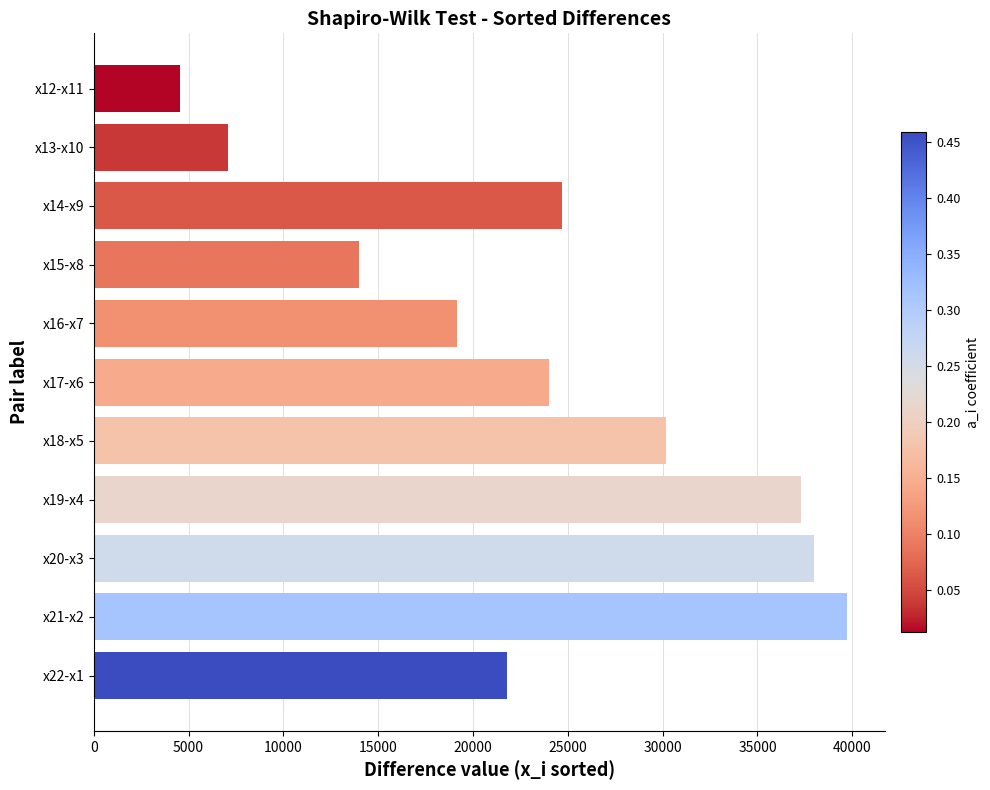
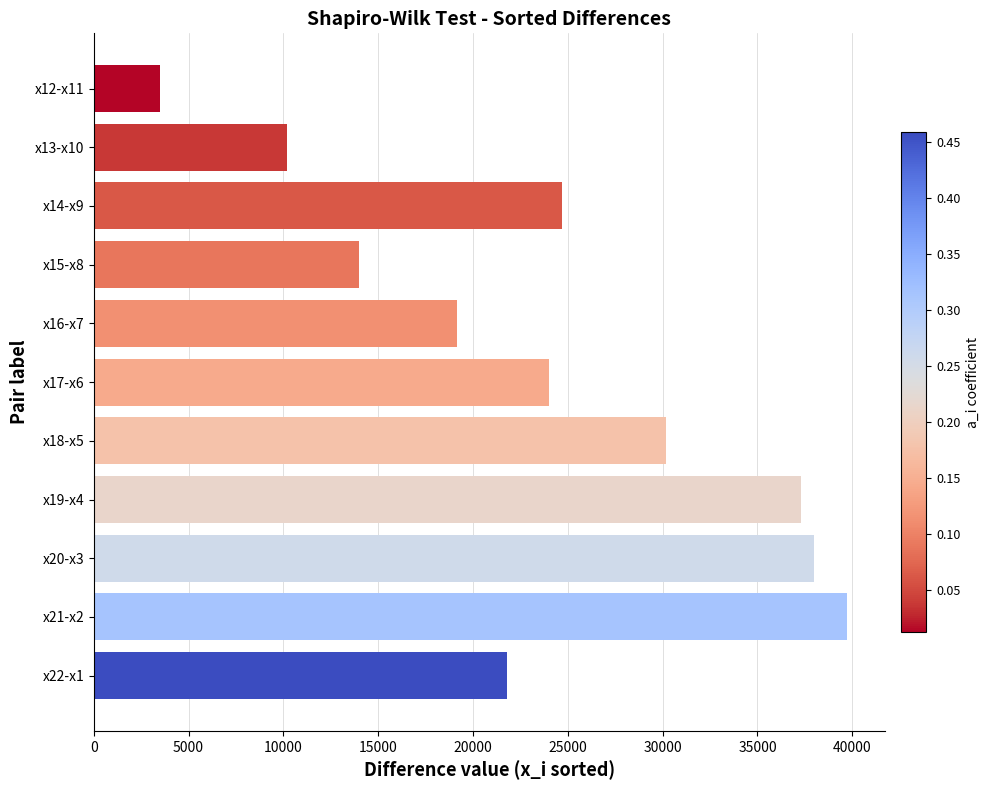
  {
-   "x12-x11": 4500,
-   "x13-x10": 7100,
+   "x12-x11": 3500,
+   "x13-x10": 10200,
    "x14-x9": 24700,
    "x15-x8": 14000,
    "x16-x7": 19200,
    "x17-x6": 24000,
    "x18-x5": 30200,
    "x19-x4": 37300,
    "x20-x3": 38000,
    "x21-x2": 39700,
    "x22-x1": 21800
  }
